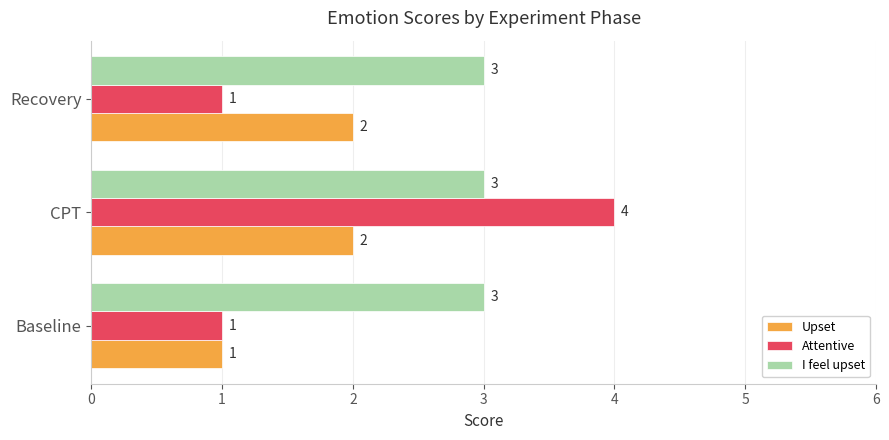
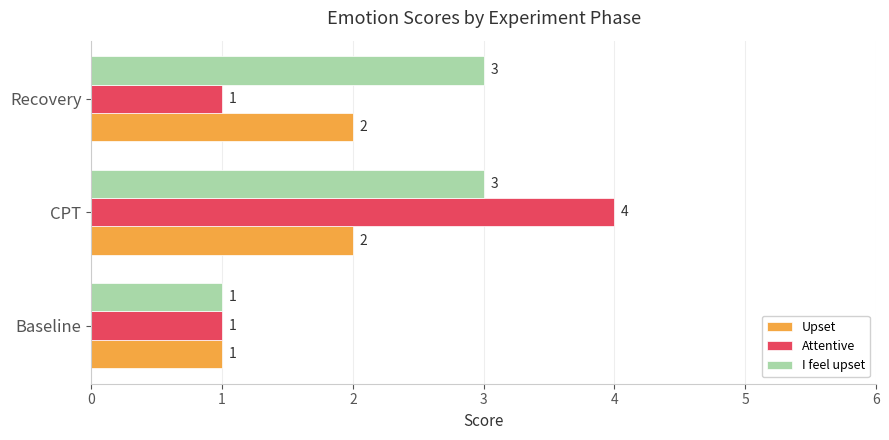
  {
    "Upset": {
      "Recovery": 2,
      "CPT": 2,
      "Baseline": 1
    },
    "Attentive": {
      "Recovery": 1,
      "CPT": 4,
      "Baseline": 1
    },
    "I feel upset": {
      "Recovery": 3,
      "CPT": 3,
-     "Baseline": 3
+     "Baseline": 1
    }
  }
